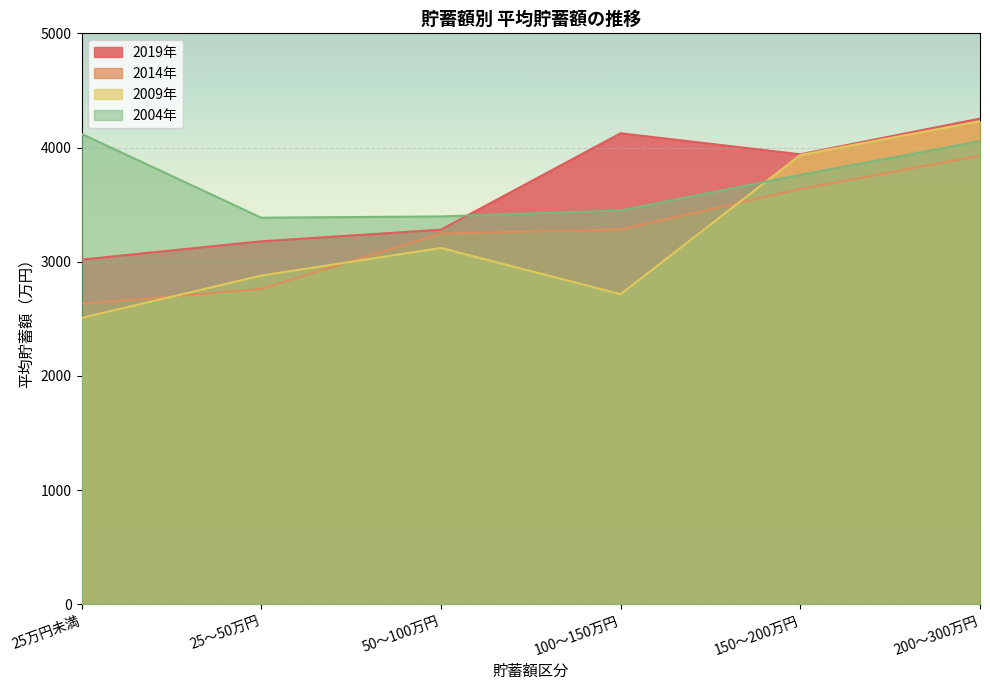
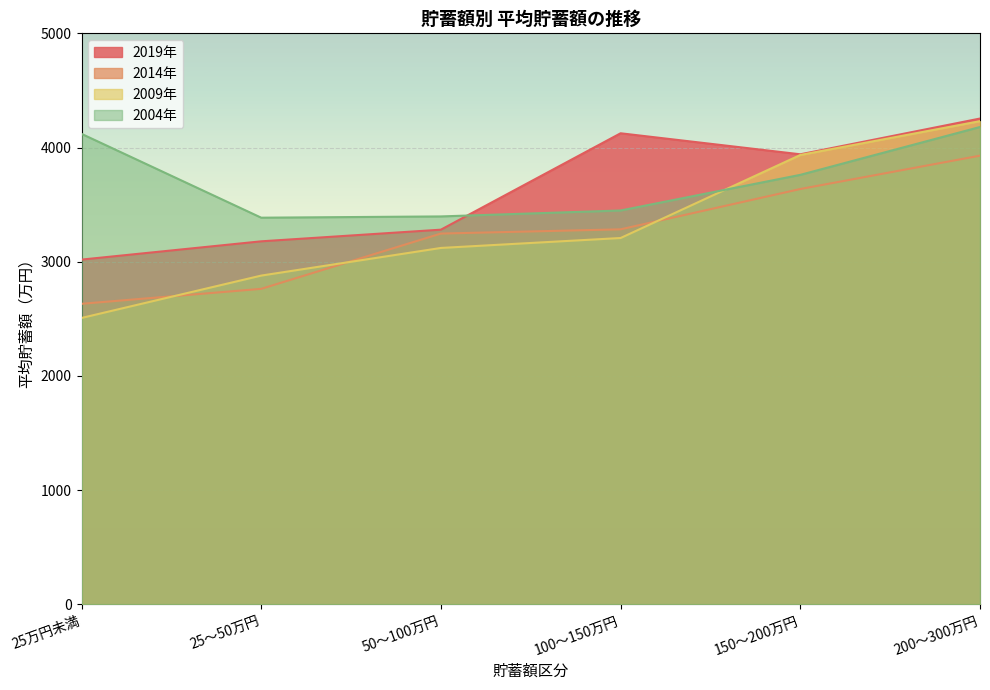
  {
    "2009年": {
      "25万円未満": 2510,
      "25～50万円": 2880,
      "50～100万円": 3120,
-     "100～150万円": 2720,
+     "100～150万円": 3210,
      "200～300万円": 4230
    },
    "2004年": {
      "25万円未満": 4120,
      "25～50万円": 3390,
      "50～100万円": 3400,
      "100～150万円": 3450,
      "150～200万円": 3760,
-     "200～300万円": 4060
+     "200～300万円": 4180
    }
  }
